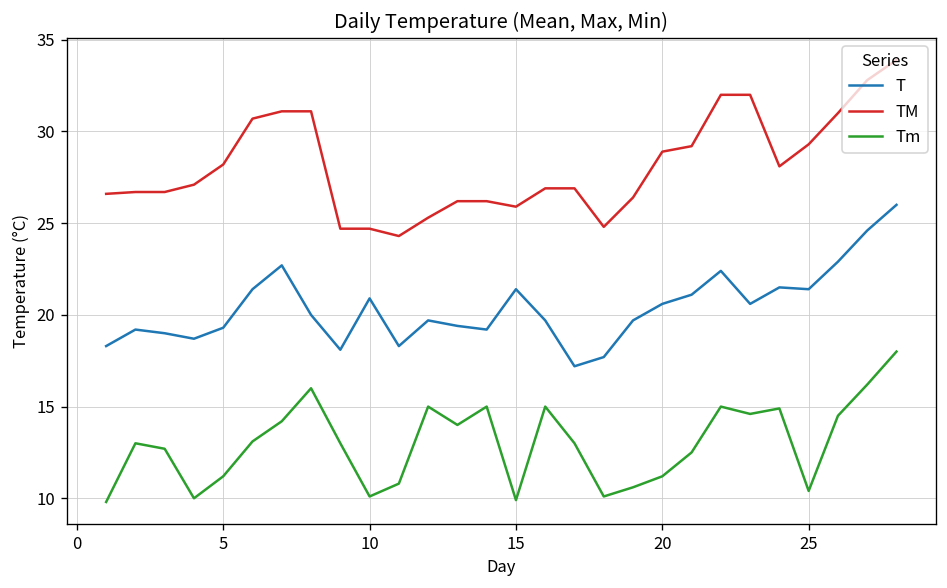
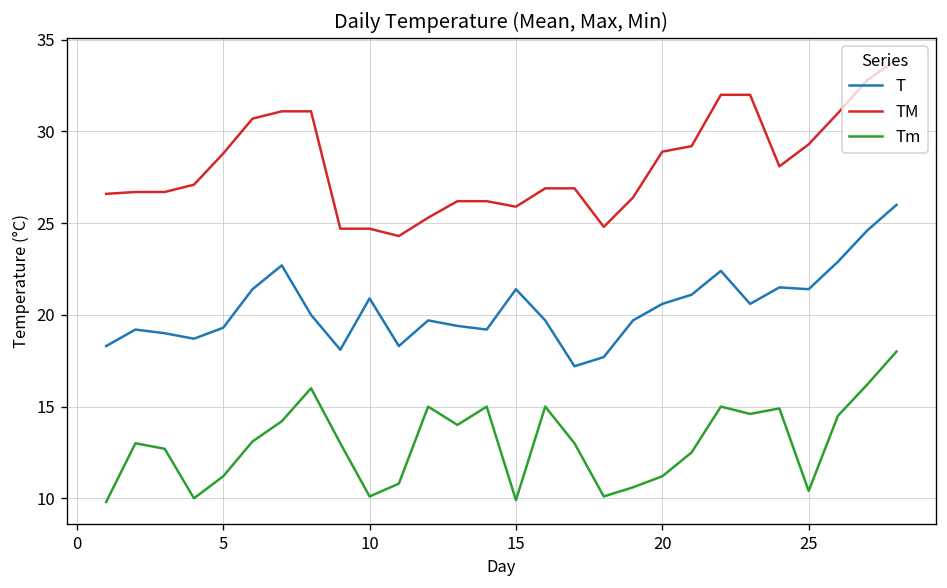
  {
    "T": {
      "5": 19.3,
      "10": 20.9,
      "15": 21.4,
      "20": 20.6,
      "25": 21.4
    },
    "TM": {
-     "5": 28.2,
+     "5": 28.8,
      "10": 24.7,
      "15": 25.9,
      "20": 28.9,
      "25": 29.3
    },
    "Tm": {
      "5": 11.2,
      "10": 10.1,
      "15": 9.9,
      "20": 11.2,
      "25": 10.4
    }
  }
